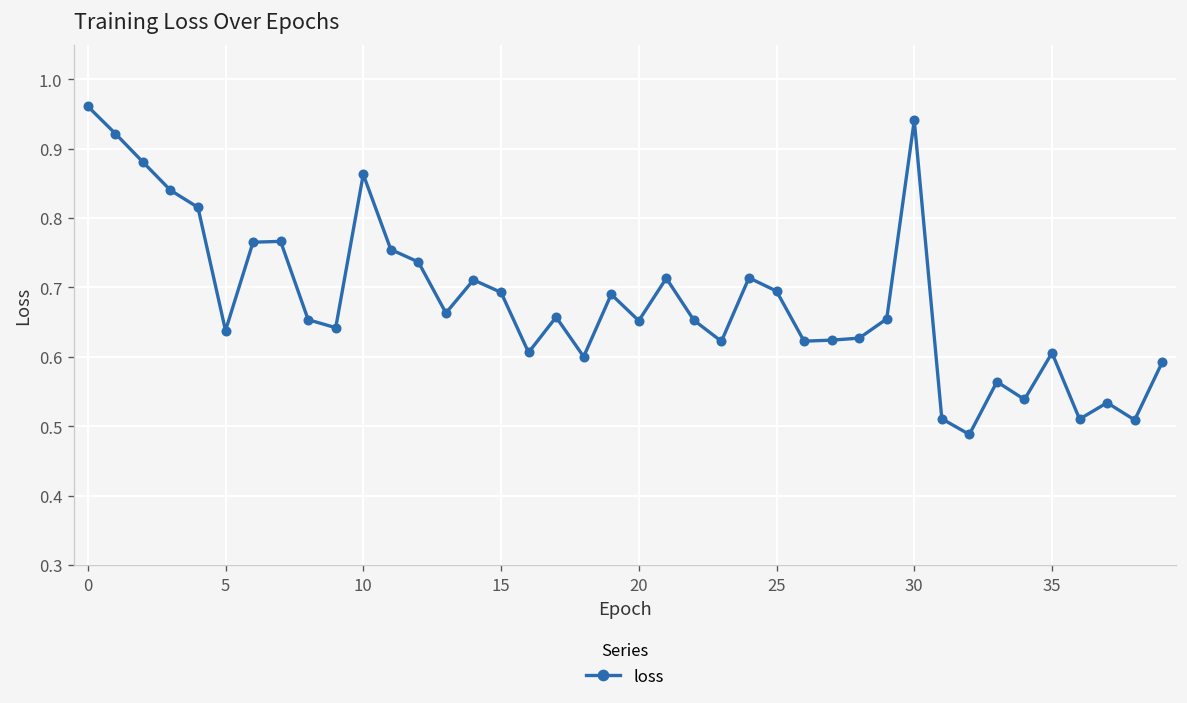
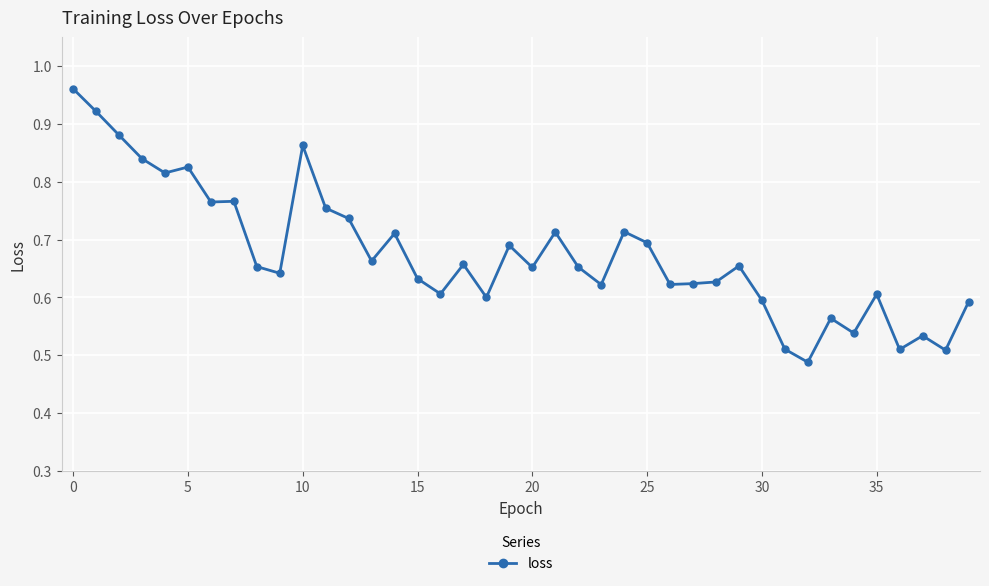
  {
    "0": 0.96,
-   "5": 0.64,
+   "5": 0.83,
    "10": 0.86,
-   "15": 0.69,
+   "15": 0.63,
    "20": 0.65,
    "25": 0.69,
-   "30": 0.94,
+   "30": 0.60,
    "35": 0.61
  }
